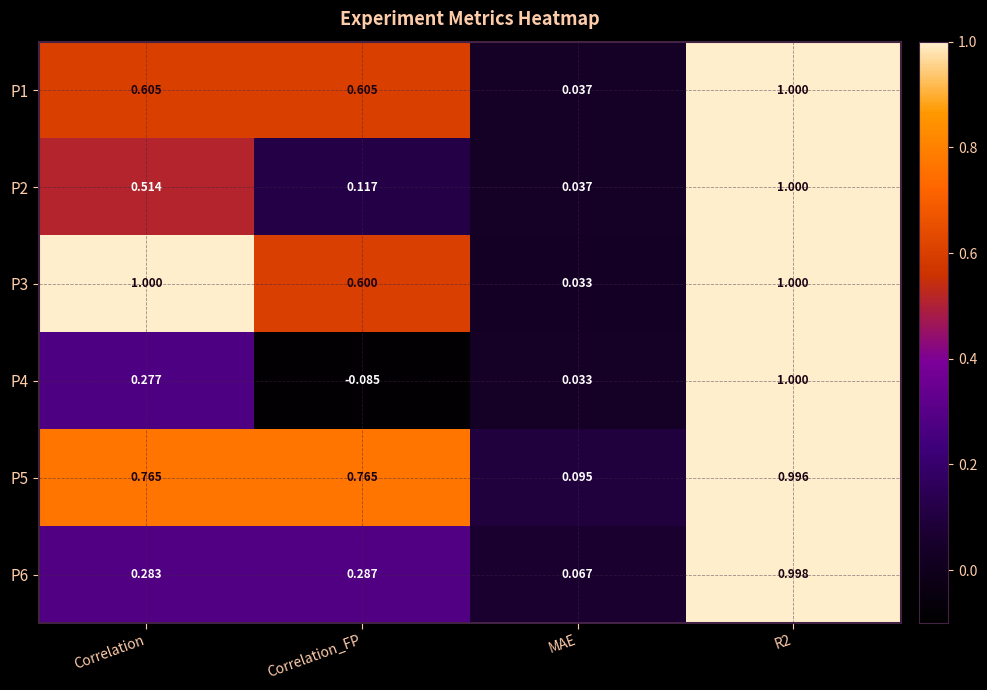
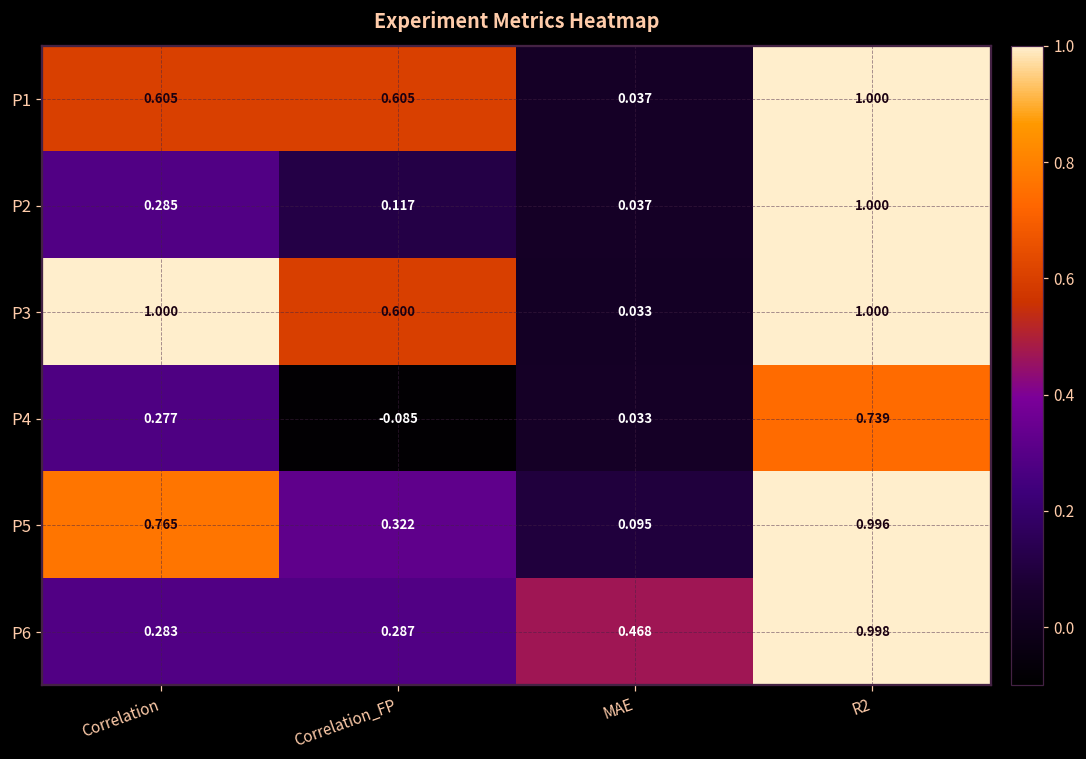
  {
    "P1": {
      "Correlation": 0.605,
      "Correlation_FP": 0.605,
      "MAE": 0.037,
      "R2": 1.000
    },
    "P2": {
-     "Correlation": 0.514,
+     "Correlation": 0.285,
      "Correlation_FP": 0.117,
      "MAE": 0.037,
      "R2": 1.000
    },
    "P3": {
      "Correlation": 1.000,
      "Correlation_FP": 0.600,
      "MAE": 0.033,
      "R2": 1.000
    },
    "P4": {
      "Correlation": 0.277,
      "Correlation_FP": -0.085,
      "MAE": 0.033,
-     "R2": 1.000
+     "R2": 0.739
    },
    "P5": {
      "Correlation": 0.765,
-     "Correlation_FP": 0.765,
+     "Correlation_FP": 0.322,
      "MAE": 0.095,
      "R2": 0.996
    },
    "P6": {
      "Correlation": 0.283,
      "Correlation_FP": 0.287,
-     "MAE": 0.067,
+     "MAE": 0.468,
      "R2": 0.998
    }
  }
